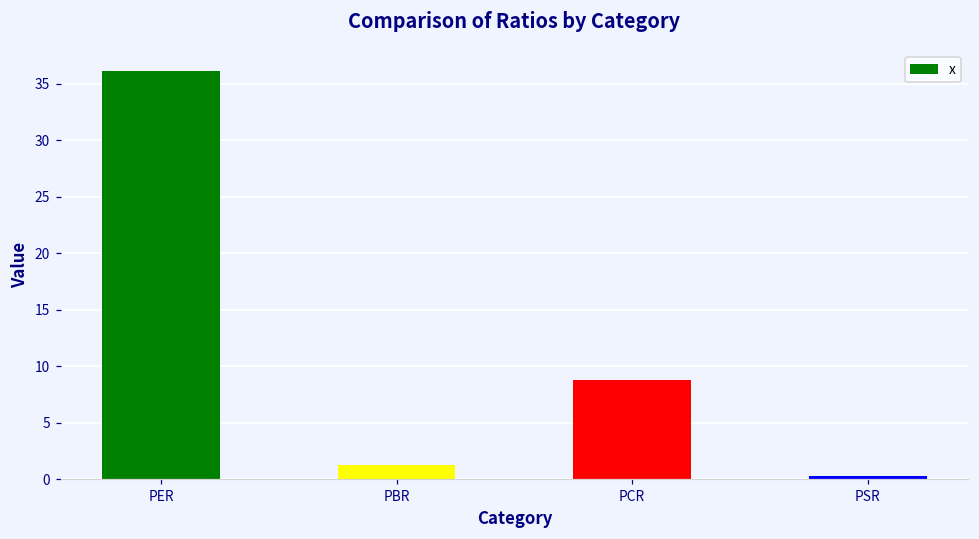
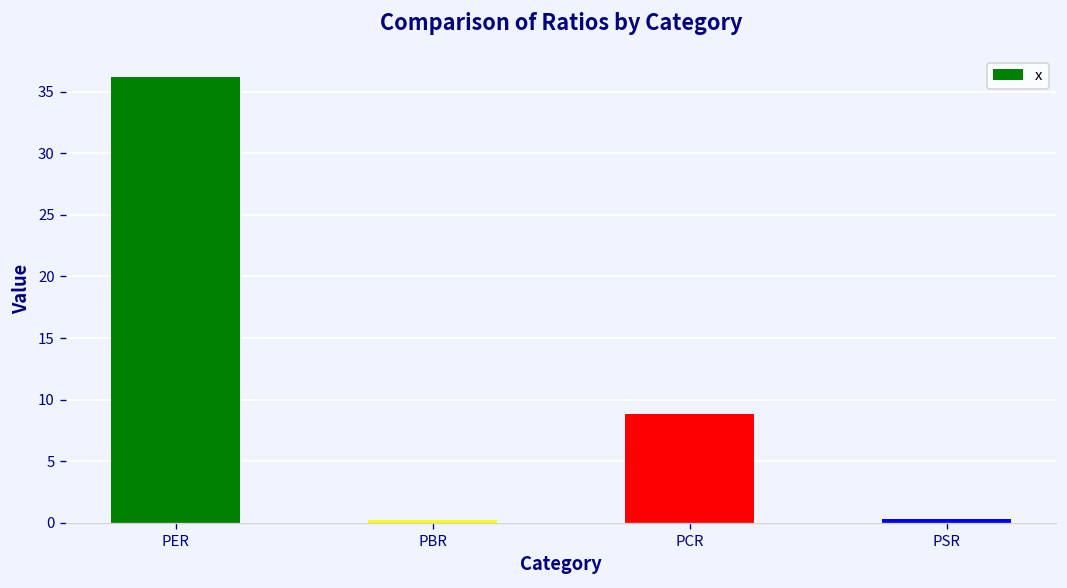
  {
    "PER": 36.2,
-   "PBR": 1.3,
+   "PBR": 0.2,
    "PCR": 8.8,
    "PSR": 0.3
  }
